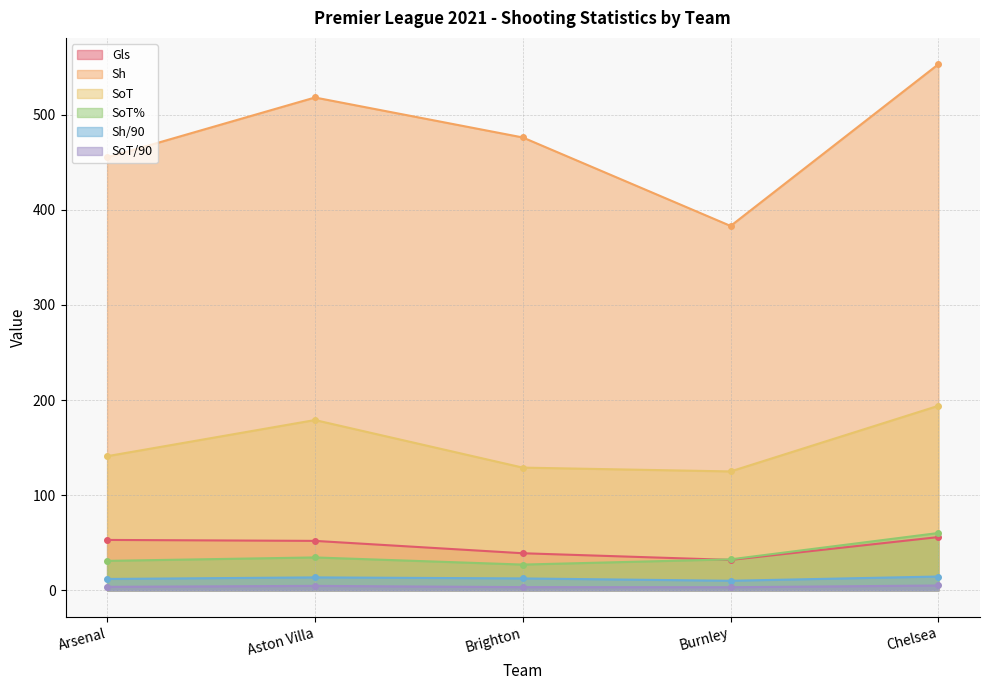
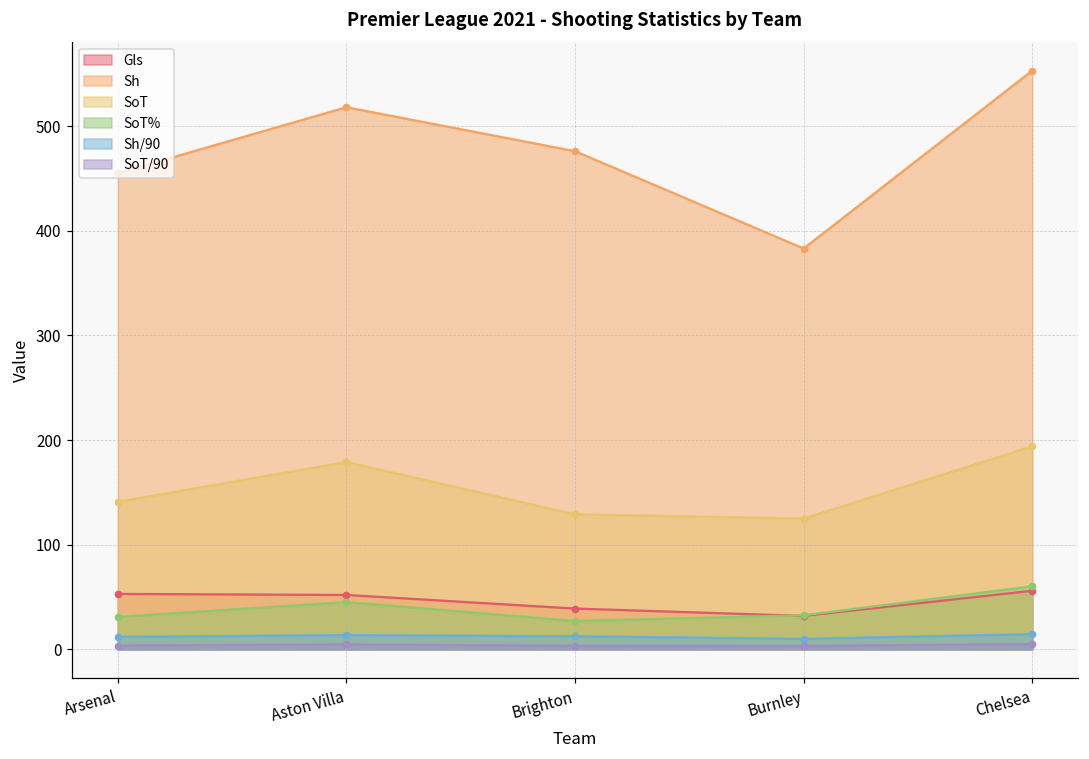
  {
    "SoT%": {
      "Arsenal": 30,
-     "Aston Villa": 30,
+     "Aston Villa": 50,
      "Brighton": 30,
      "Chelsea": 60
    }
  }
